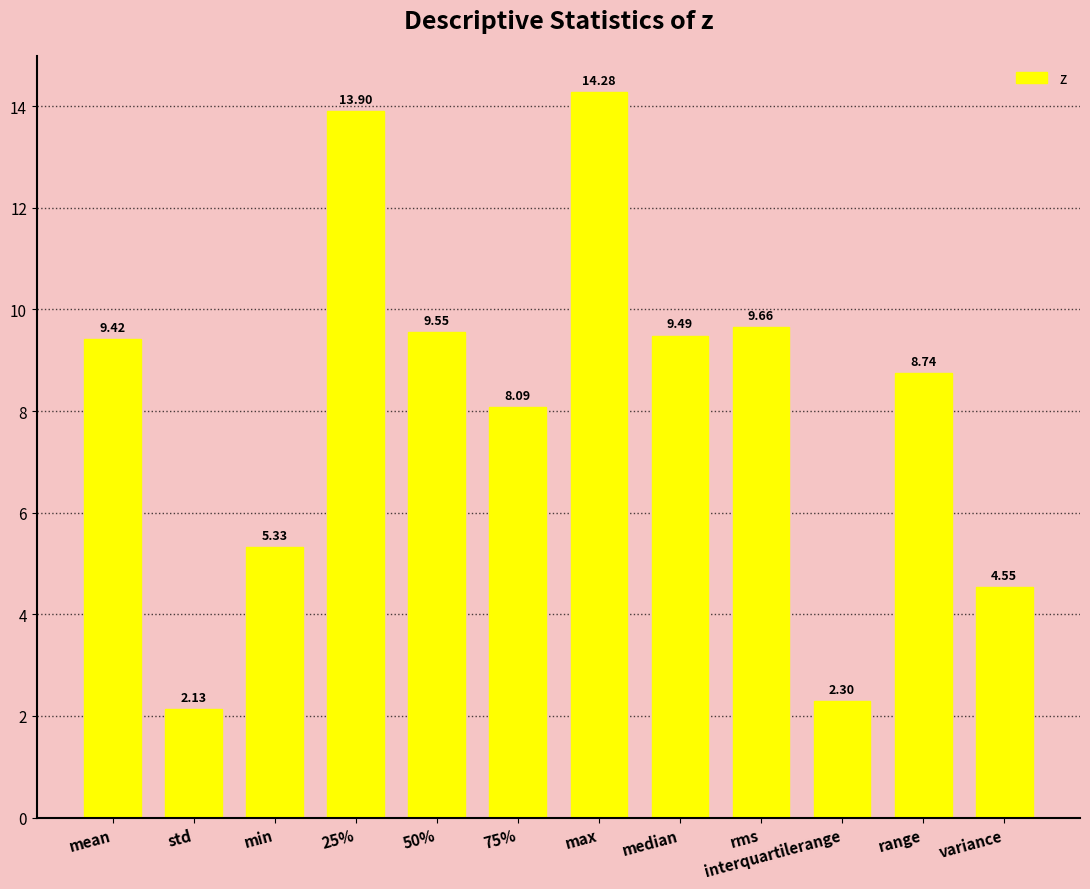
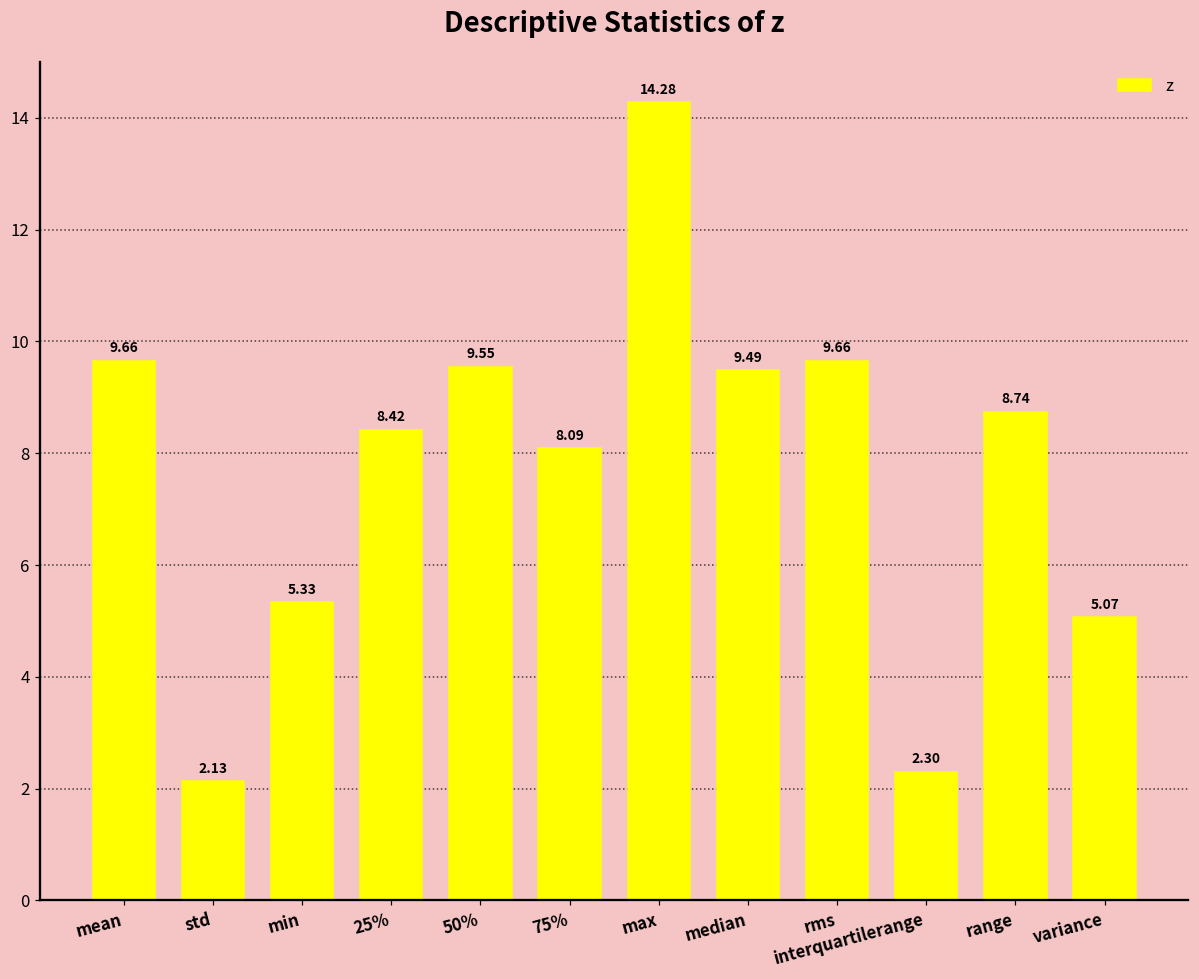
  {
-   "mean": 9.42,
+   "mean": 9.66,
    "std": 2.13,
    "min": 5.33,
-   "25%": 13.90,
+   "25%": 8.42,
    "50%": 9.55,
    "75%": 8.09,
    "max": 14.28,
    "median": 9.49,
    "rms": 9.66,
    "interquartilerange": 2.30,
    "range": 8.74,
-   "variance": 4.55
+   "variance": 5.07
  }
